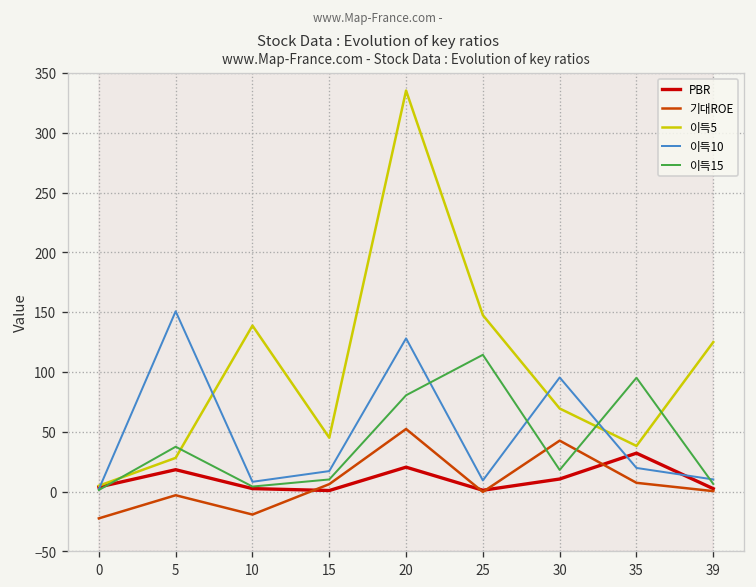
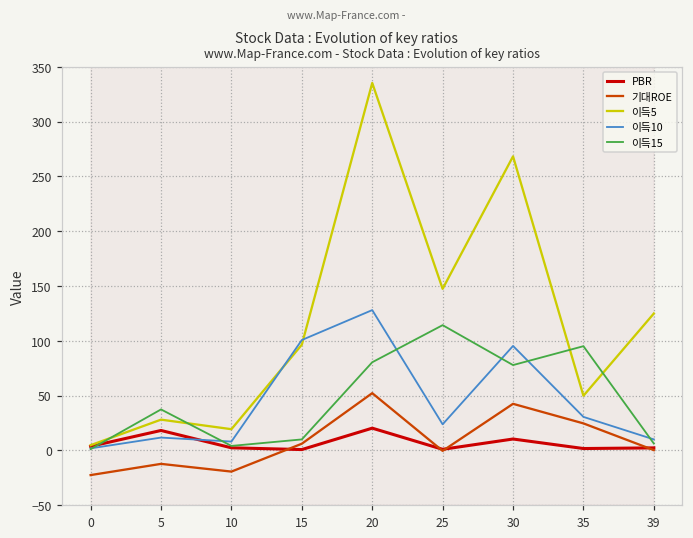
  {
    "PBR": {
      "5": 20,
      "15": 0,
      "20": 20,
      "30": 10,
-     "35": 30
+     "35": 0
    },
    "기대ROE": {
      "0": -20,
-     "5": 0,
+     "5": -10,
      "10": -20,
      "15": 10,
      "20": 50,
      "30": 40,
-     "35": 10
+     "35": 20
    },
    "이득5": {
      "5": 30,
-     "10": 140,
-     "15": 50,
+     "10": 20,
+     "15": 100,
      "20": 340,
      "25": 150,
-     "30": 70,
-     "35": 40,
+     "30": 270,
+     "35": 50,
      "39": 120
    },
    "이득10": {
-     "5": 150,
+     "5": 10,
      "10": 10,
-     "15": 20,
+     "15": 100,
      "20": 130,
-     "25": 10,
+     "25": 20,
      "30": 100,
-     "35": 20,
+     "35": 30,
      "39": 10
    },
    "이득15": {
      "5": 40,
      "15": 10,
      "20": 80,
      "25": 110,
-     "30": 20,
+     "30": 80,
      "35": 100,
      "39": 10
    }
  }
